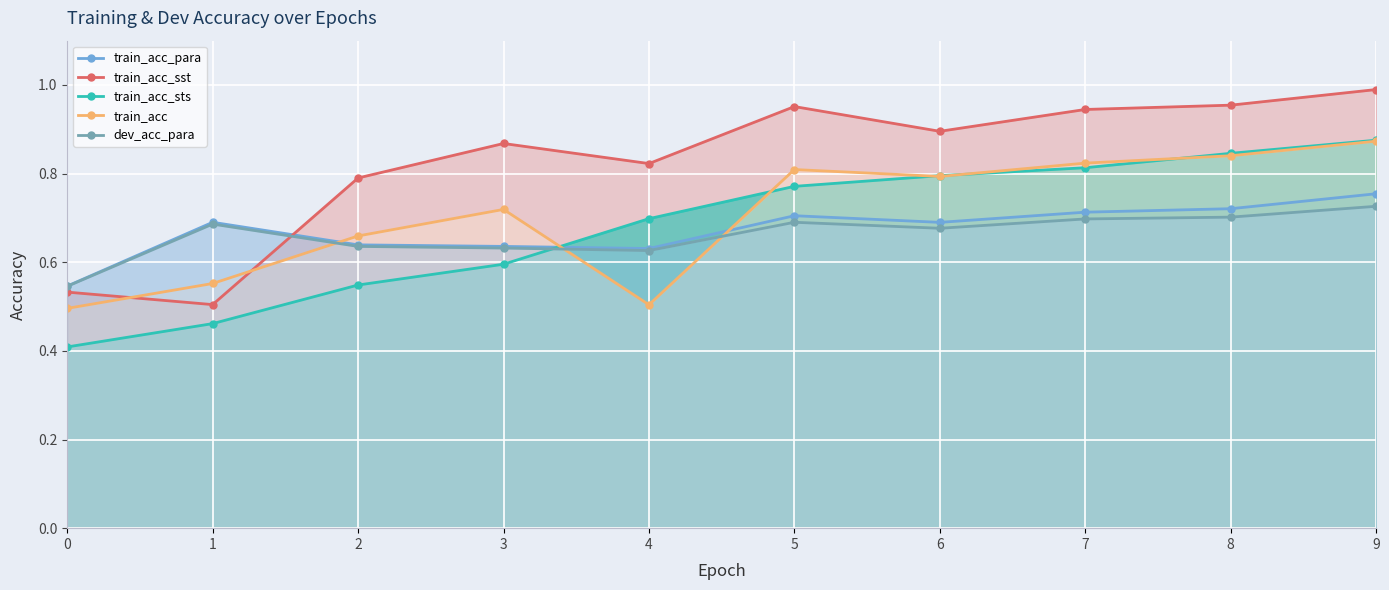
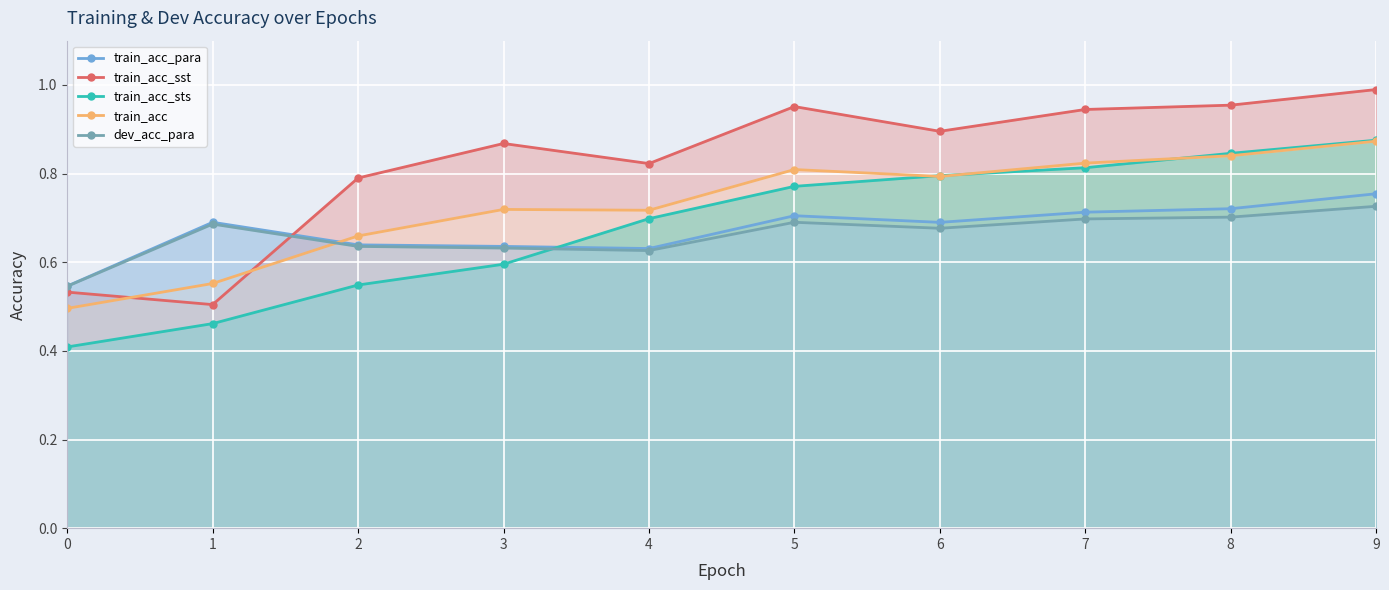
  {
    "train_acc_sst": {
      "0": 0.53,
      "1": 0.50,
      "2": 0.79,
      "3": 0.87,
      "4": 0.82,
      "5": 0.95,
      "6": 0.90,
      "7": 0.94,
      "8": 0.95,
      "9": 0.99
    },
    "train_acc_sts": {
      "0": 0.41,
      "1": 0.46,
      "2": 0.55,
      "3": 0.60,
      "4": 0.70,
      "5": 0.77,
      "7": 0.81
    },
    "train_acc": {
      "0": 0.50,
      "1": 0.55,
      "2": 0.66,
      "3": 0.72,
-     "4": 0.50,
+     "4": 0.72,
      "5": 0.81,
      "7": 0.82
    }
  }
